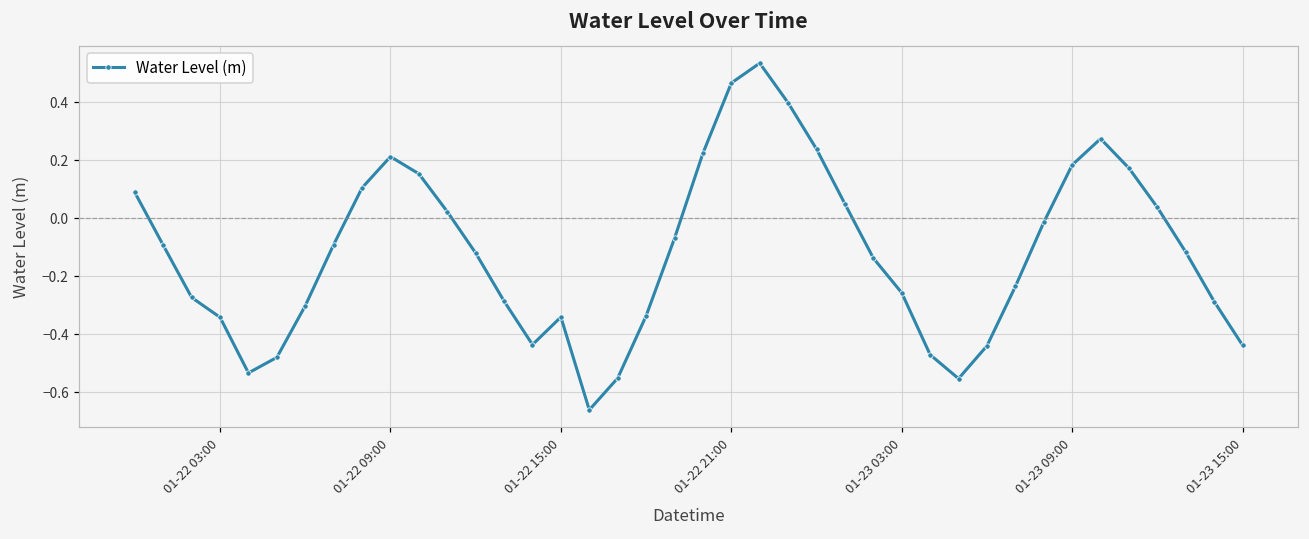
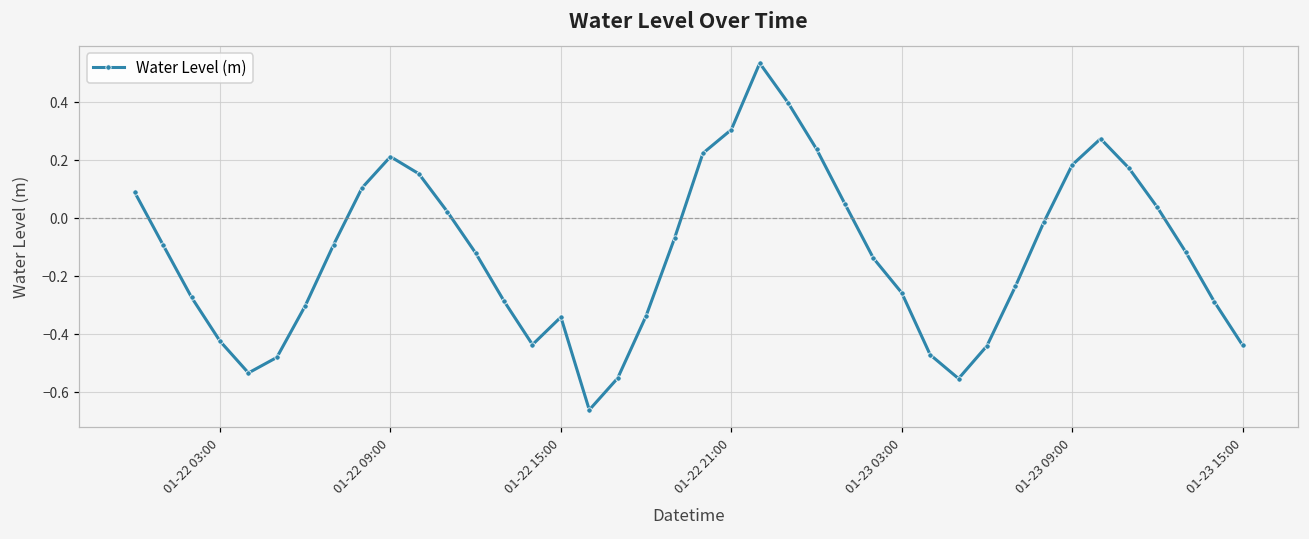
  {
-   "01-22 03:00": -0.34,
+   "01-22 03:00": -0.42,
    "01-22 09:00": 0.21,
    "01-22 15:00": -0.34,
-   "01-22 21:00": 0.47,
+   "01-22 21:00": 0.31,
    "01-23 03:00": -0.26,
    "01-23 09:00": 0.18,
    "01-23 15:00": -0.44
  }
